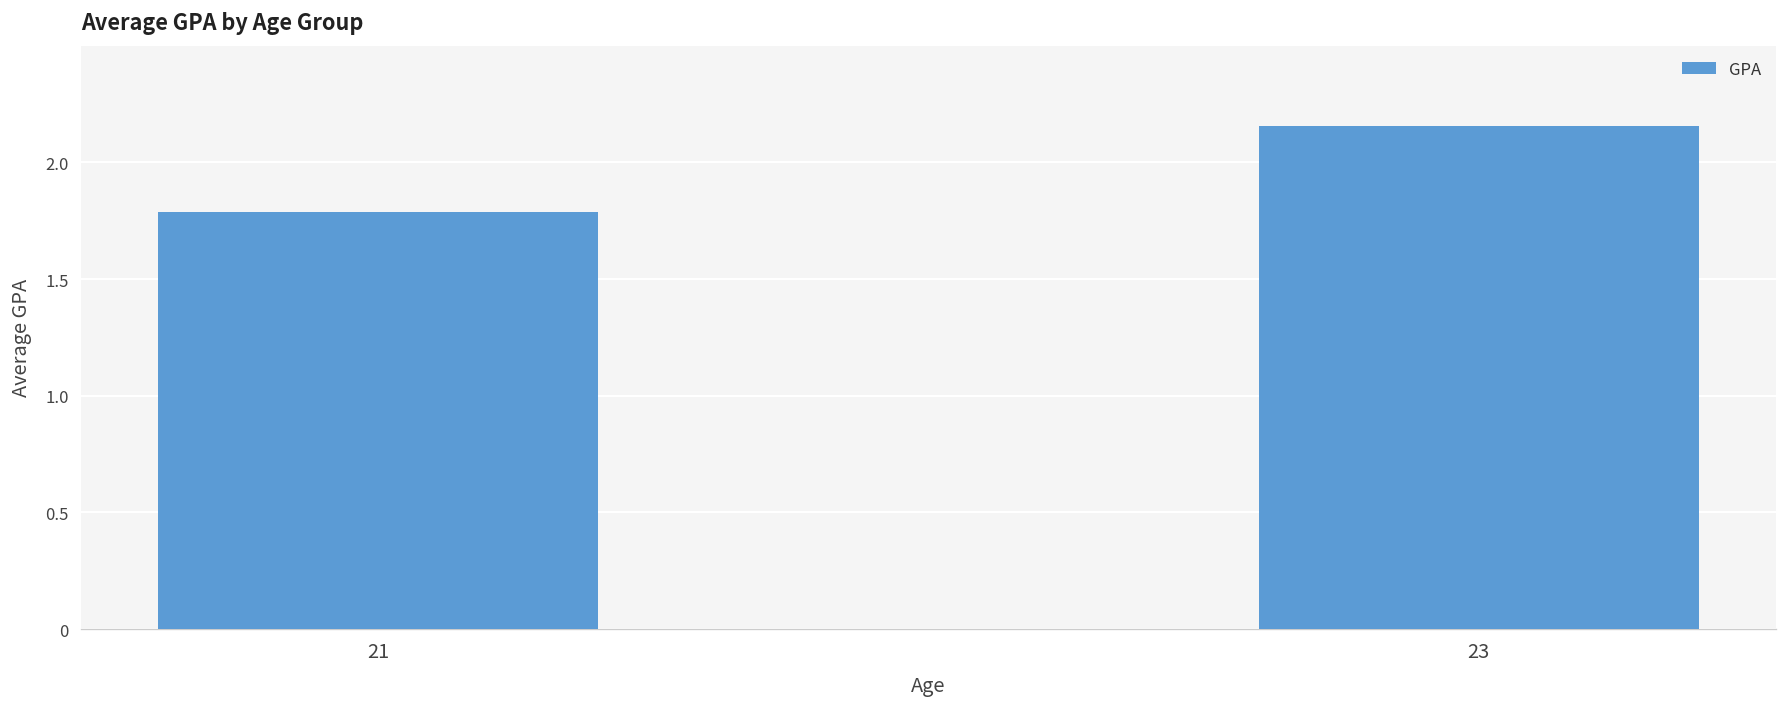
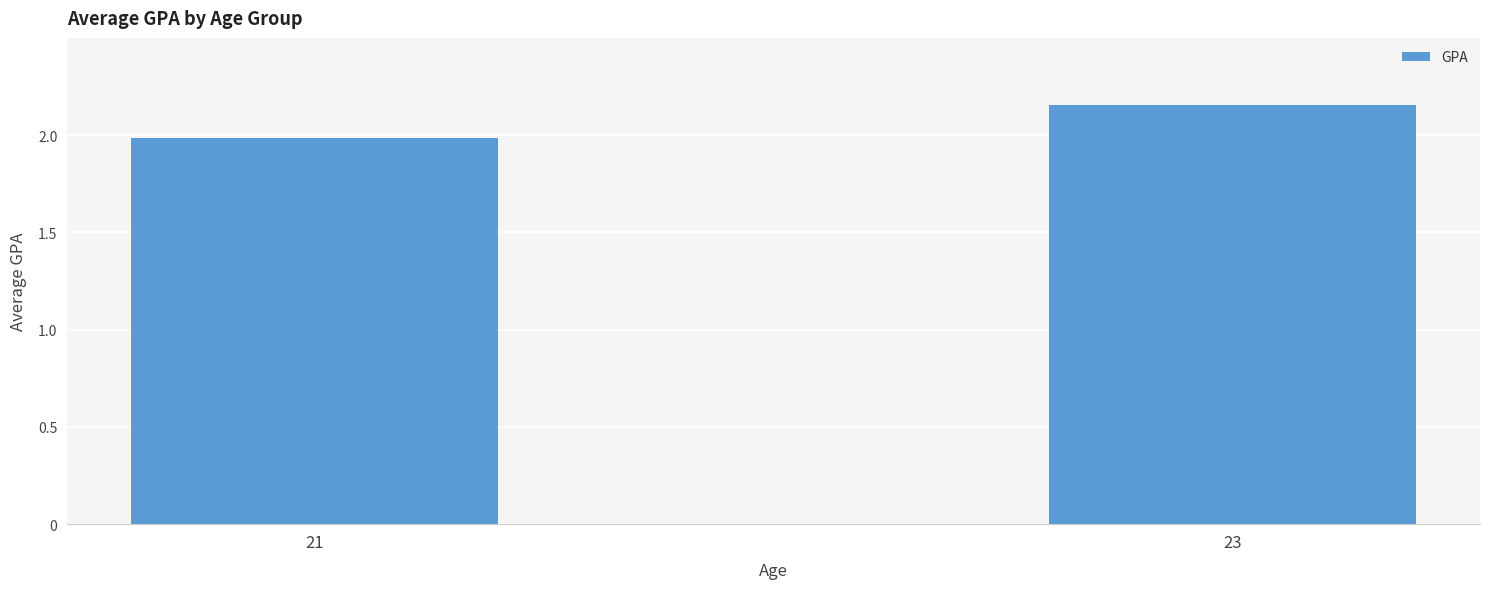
  {
-   "21": 1.79,
+   "21": 1.99,
    "23": 2.16
  }
